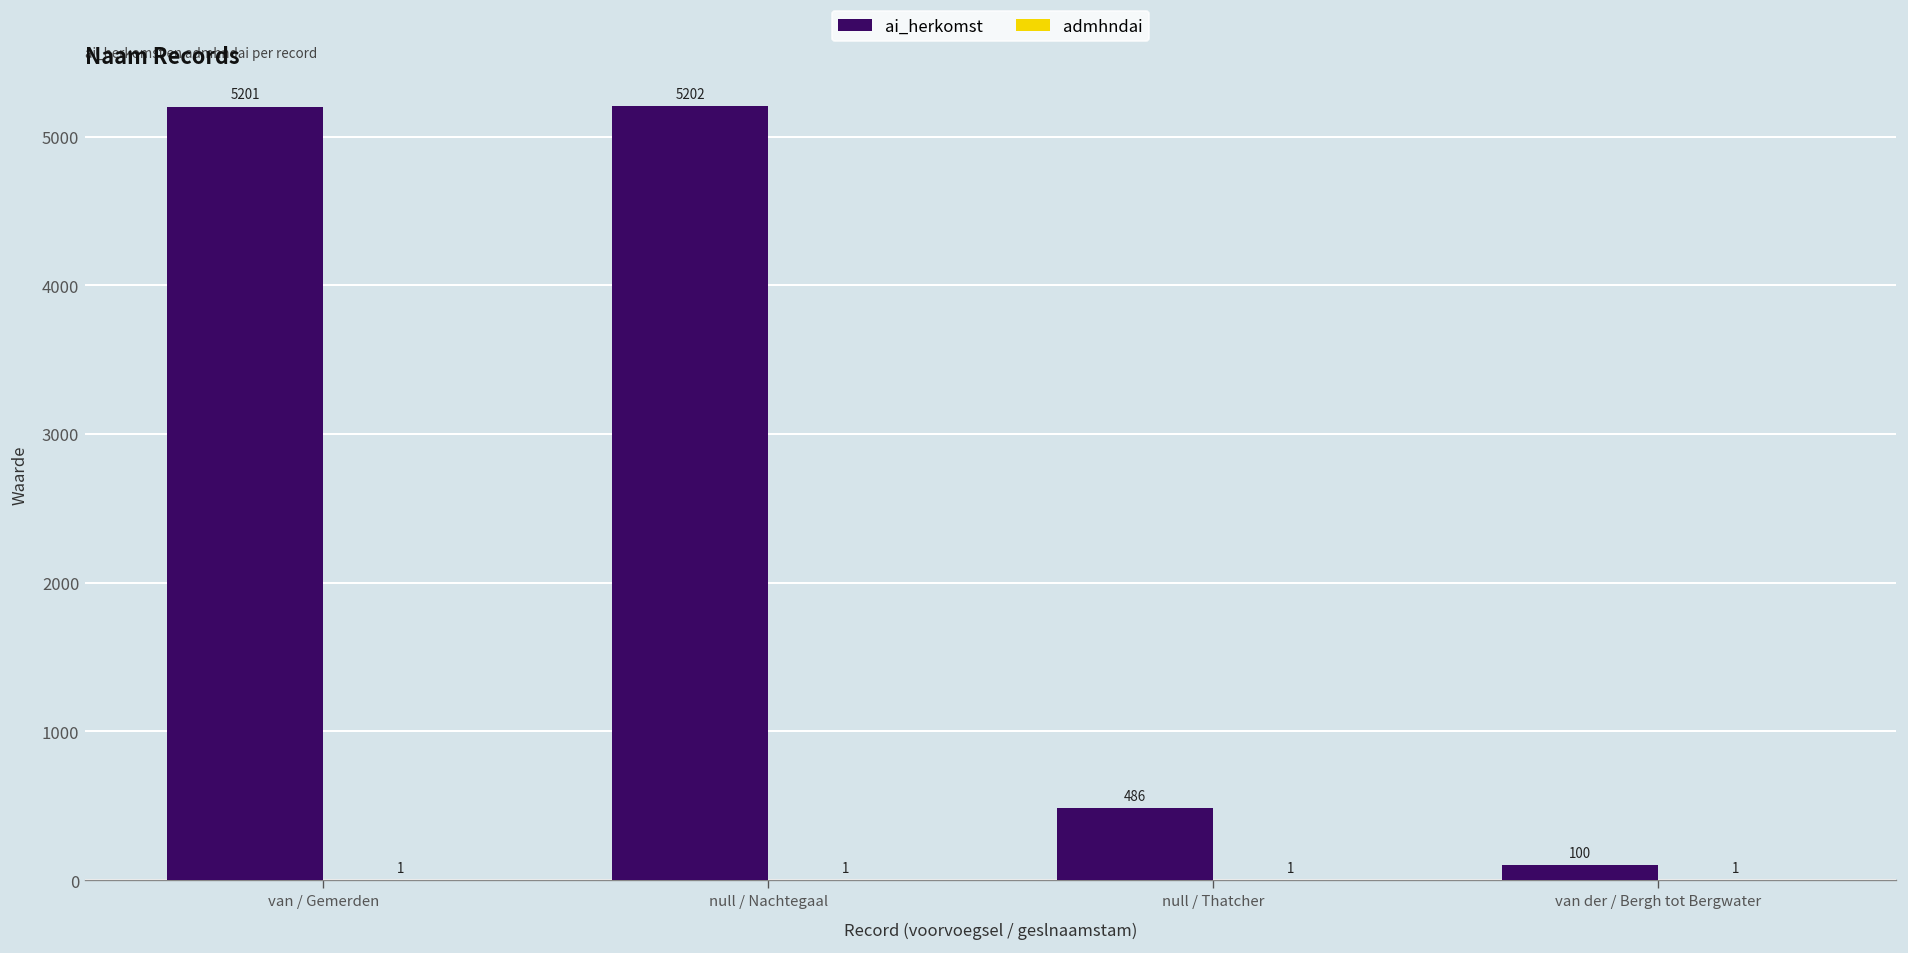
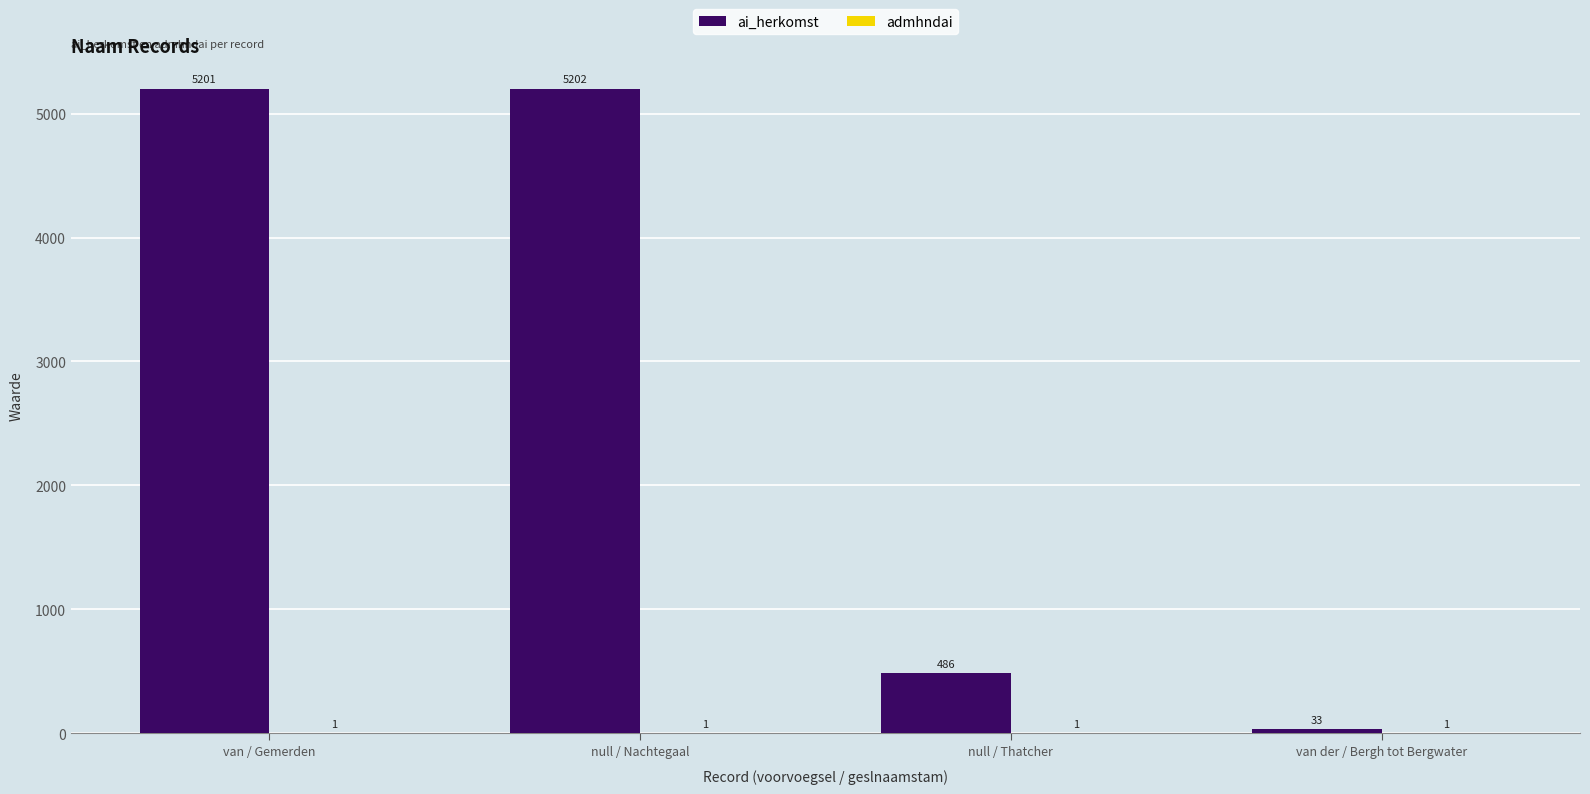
  {
    "ai_herkomst": {
      "van / Gemerden": 5201,
      "null / Nachtegaal": 5202,
      "null / Thatcher": 486,
-     "van der / Bergh tot Bergwater": 100
+     "van der / Bergh tot Bergwater": 33
    },
    "admhndai": {
      "van / Gemerden": 1,
      "null / Nachtegaal": 1,
      "null / Thatcher": 1,
      "van der / Bergh tot Bergwater": 1
    }
  }
